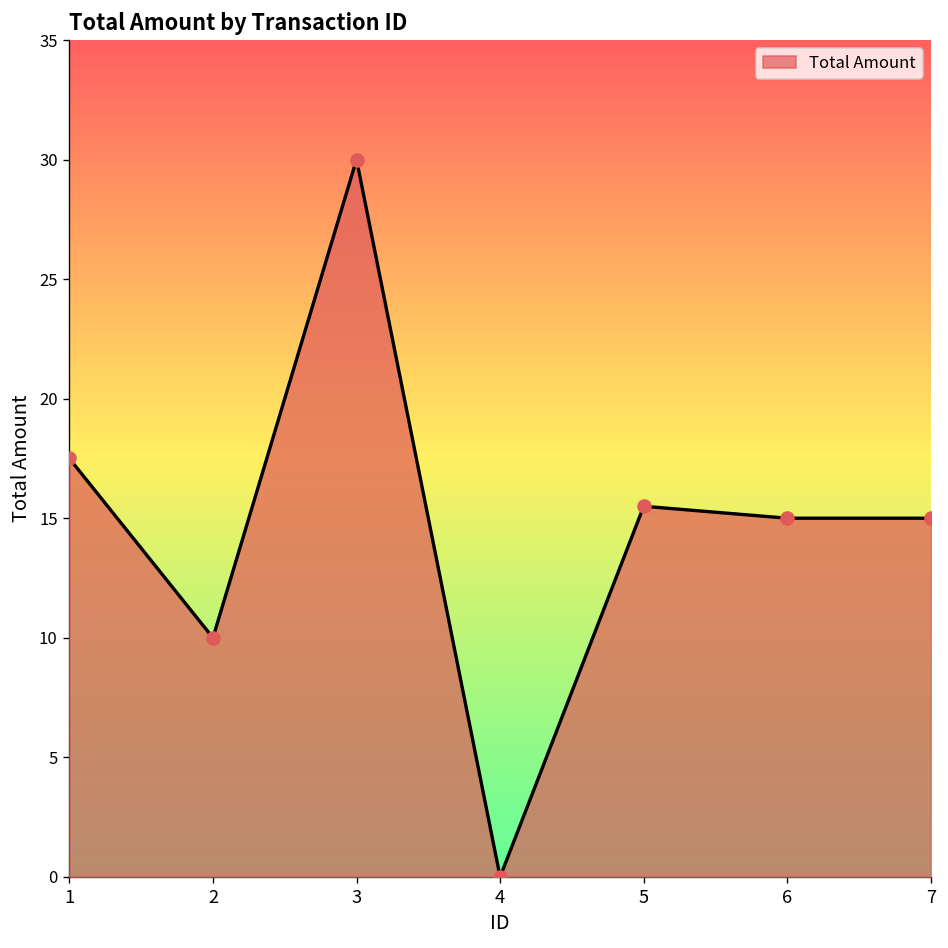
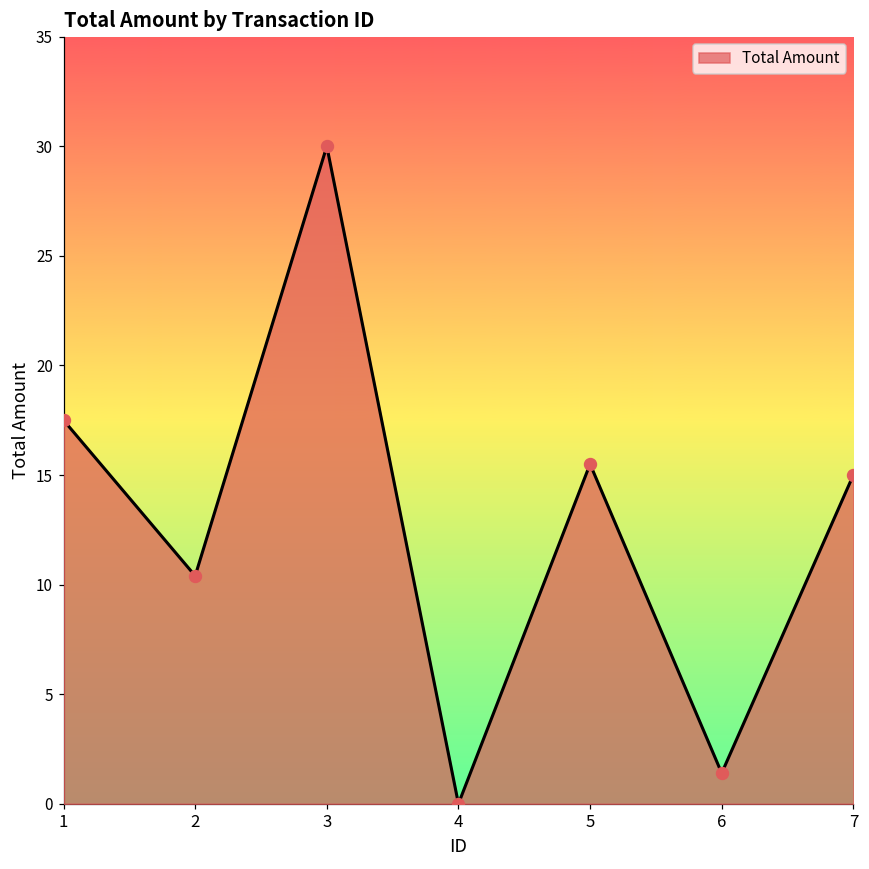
  {
    "1": 17.5,
-   "2": 10.0,
+   "2": 10.4,
    "3": 30.0,
    "4": 0.0,
    "5": 15.5,
-   "6": 15.0,
+   "6": 1.4,
    "7": 15.0
  }
